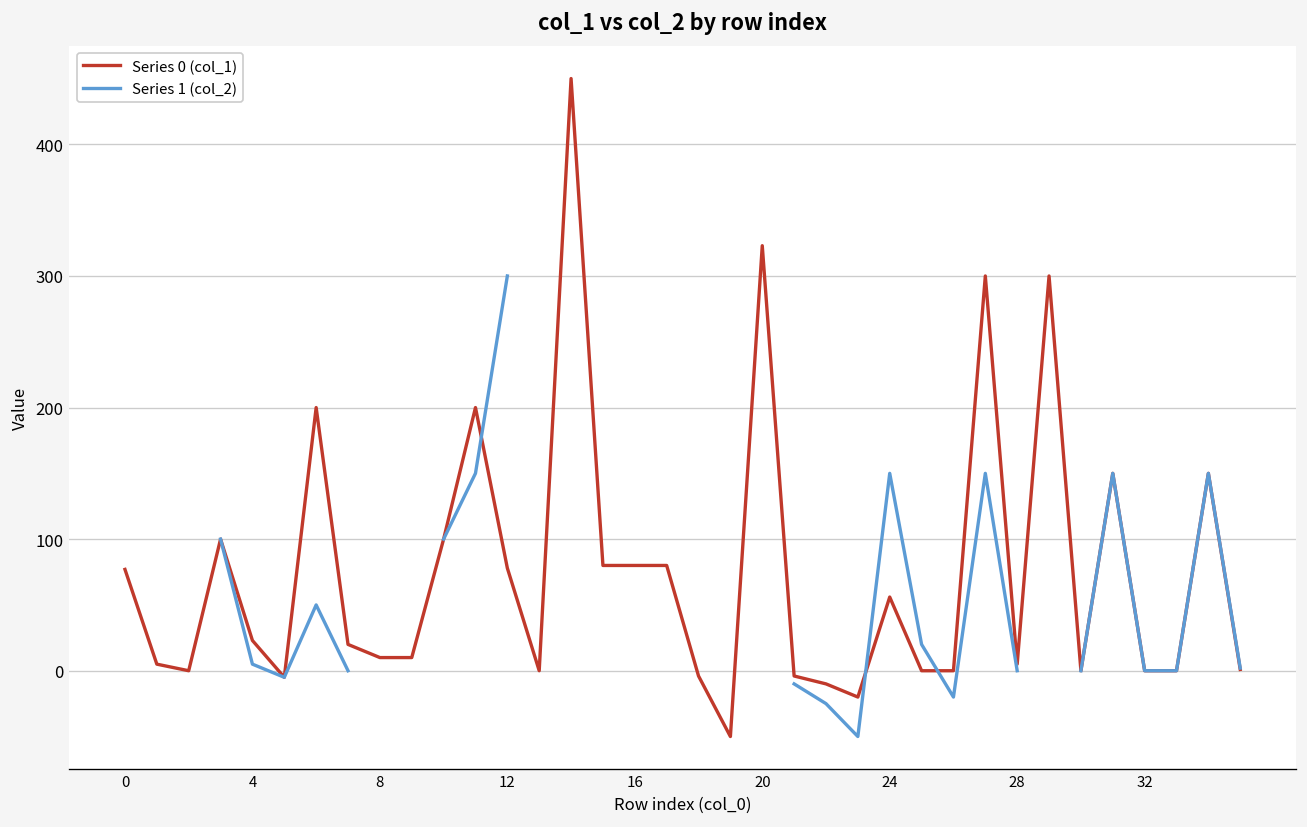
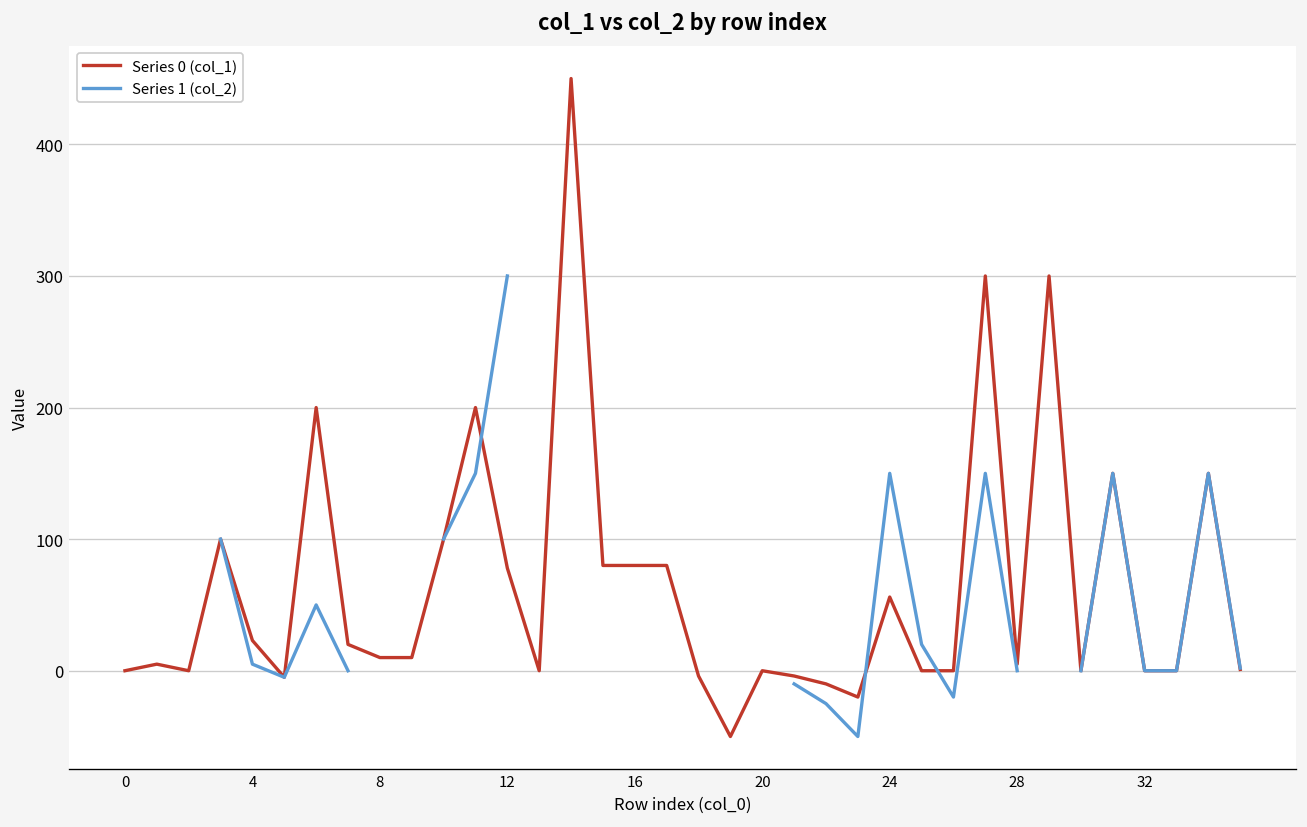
  {
    "Series 0 (col_1)": {
-     "0": 77,
+     "0": 0,
      "4": 23,
      "8": 10,
      "12": 78,
      "16": 80,
-     "20": 323,
+     "20": 0,
      "24": 56,
      "28": 5
    },
    "Series 1 (col_2)": {
      "4": 5,
      "12": 300,
      "24": 150,
      "28": 0
    }
  }
